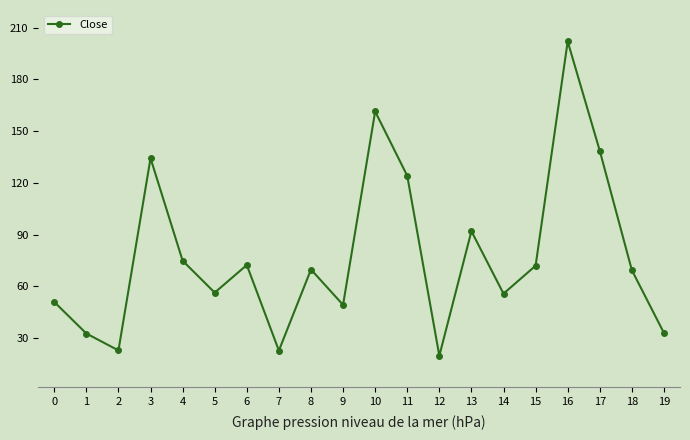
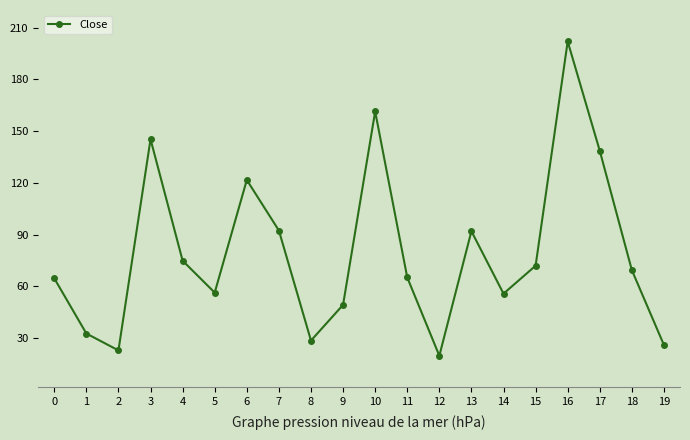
  {
-   "0": 51,
+   "0": 65,
    "1": 33,
    "2": 23,
-   "3": 134,
+   "3": 145,
    "4": 75,
    "5": 56,
-   "6": 72,
-   "7": 23,
-   "8": 70,
+   "6": 122,
+   "7": 92,
+   "8": 29,
    "9": 49,
    "10": 161,
-   "11": 124,
+   "11": 65,
    "12": 20,
    "13": 92,
    "14": 56,
    "15": 72,
    "16": 202,
    "17": 139,
    "18": 69,
-   "19": 33
+   "19": 26
  }
